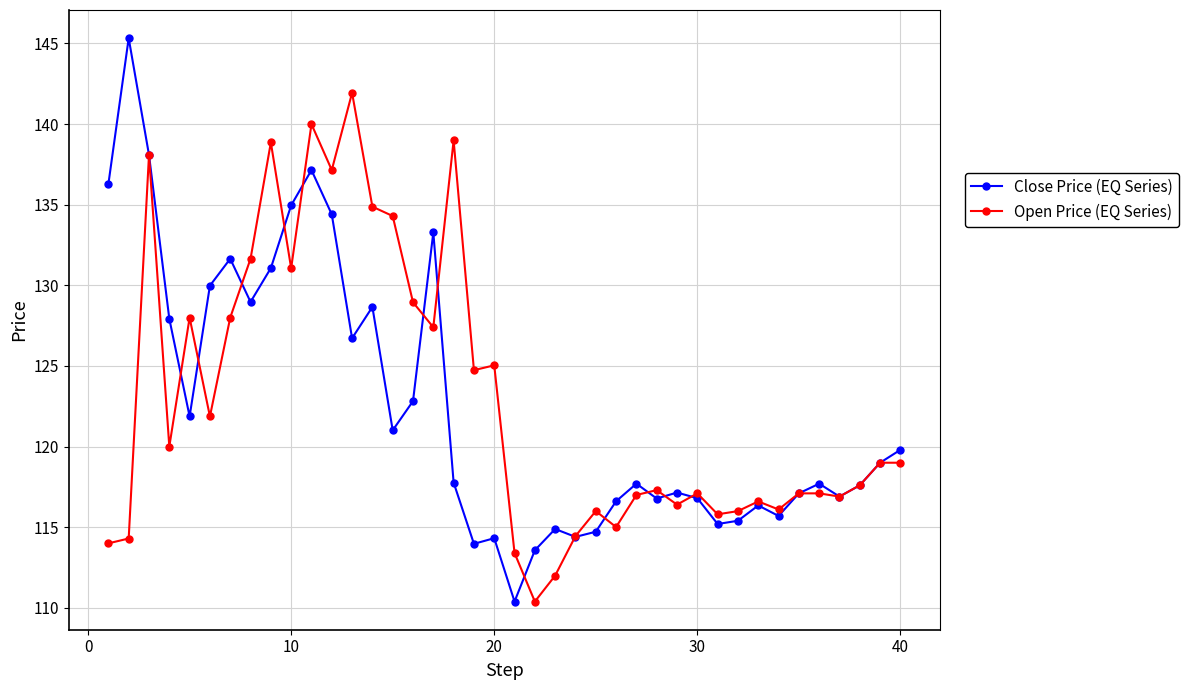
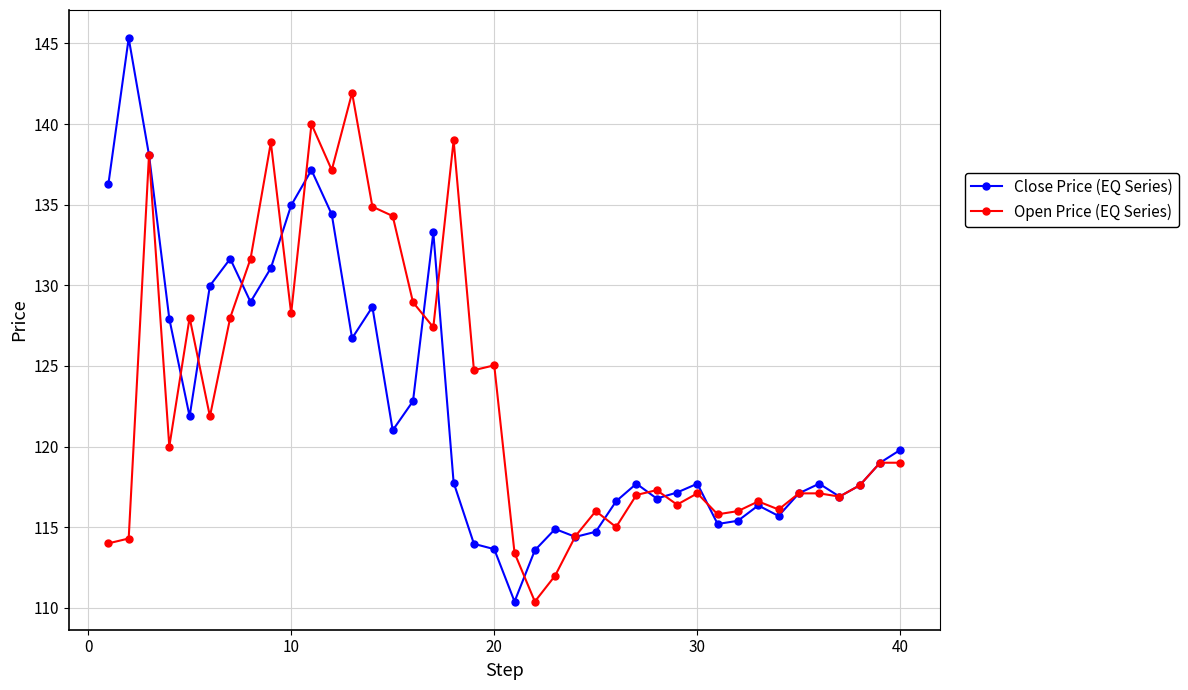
  {
    "Close Price (EQ Series)": {
      "10": 135.0,
-     "20": 114.3,
-     "30": 116.8,
+     "20": 113.6,
+     "30": 117.7,
      "40": 119.8
    },
    "Open Price (EQ Series)": {
-     "10": 131.1,
+     "10": 128.3,
      "20": 125.0,
      "30": 117.1,
      "40": 119.0
    }
  }
